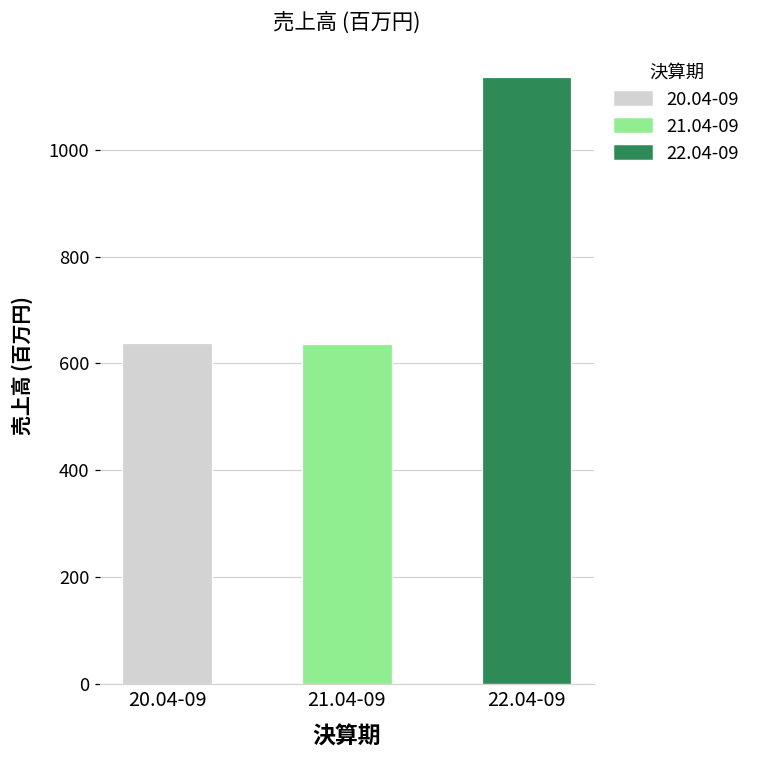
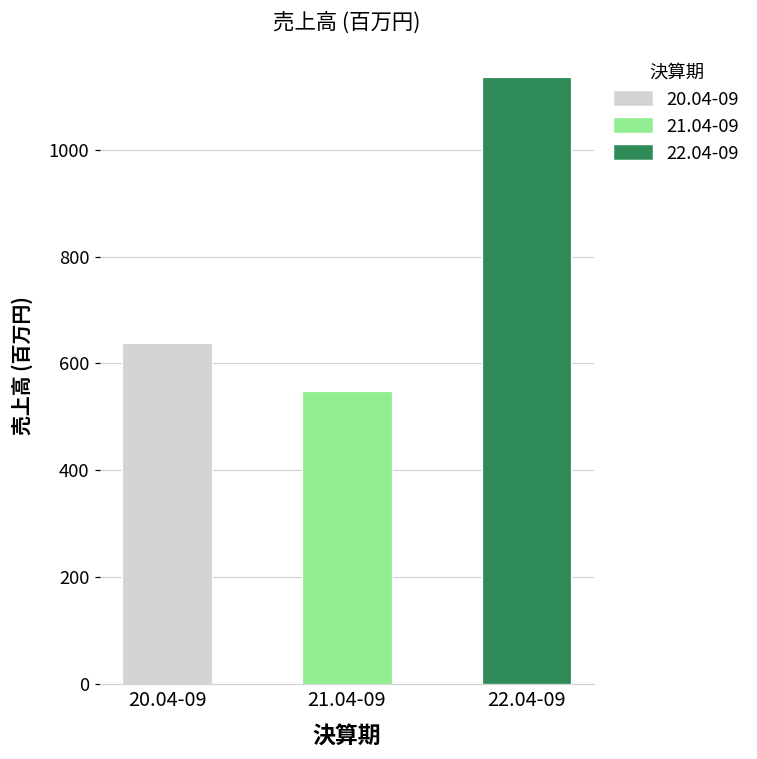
  {
    "20.04-09": 640,
-   "21.04-09": 640,
+   "21.04-09": 550,
    "22.04-09": 1140
  }
